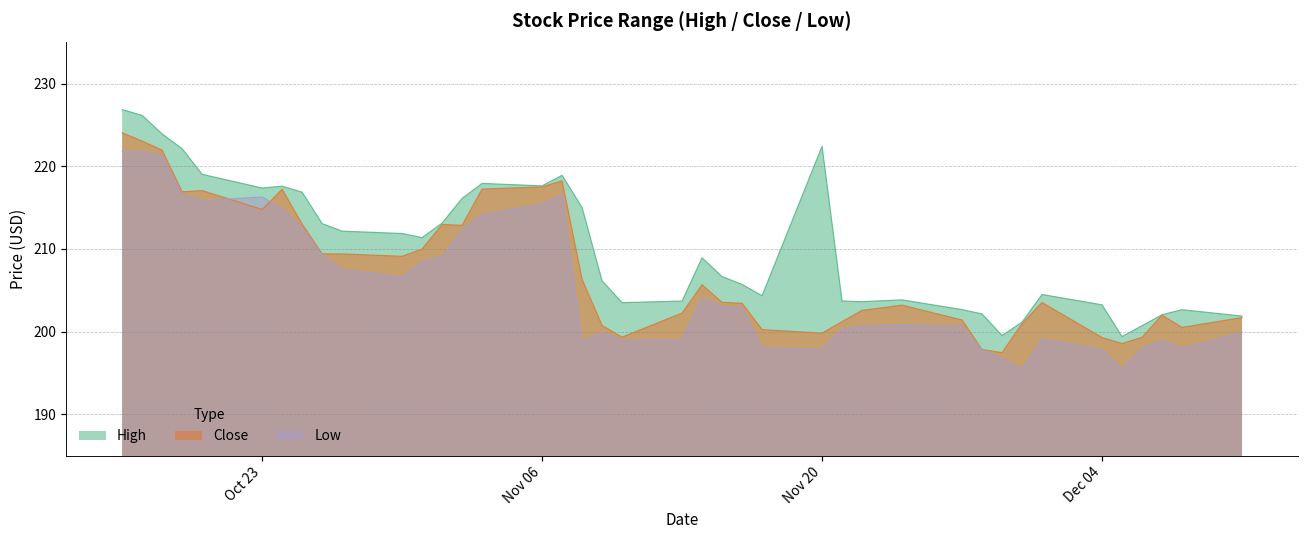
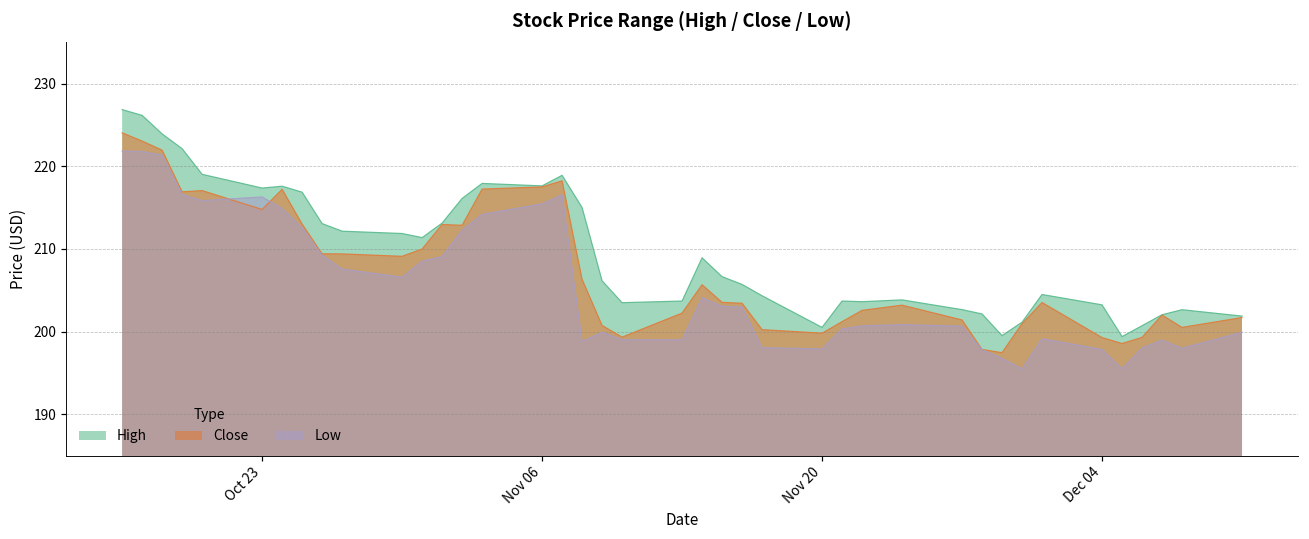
  {
    "High": {
      "Oct 23": 217,
-     "Nov 20": 222,
+     "Nov 20": 201,
      "Dec 04": 203
    },
    "Close": {
      "Oct 23": 215,
      "Nov 20": 200,
      "Dec 04": 199
    },
    "Low": {
      "Oct 23": 216,
      "Nov 06": 215,
      "Nov 20": 198,
      "Dec 04": 198
    }
  }
